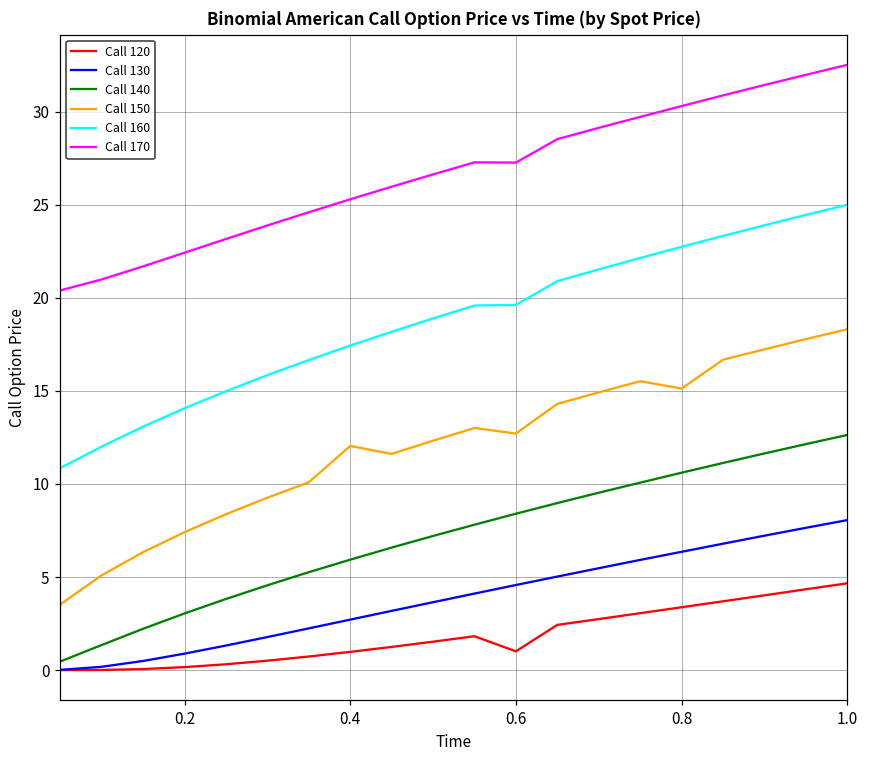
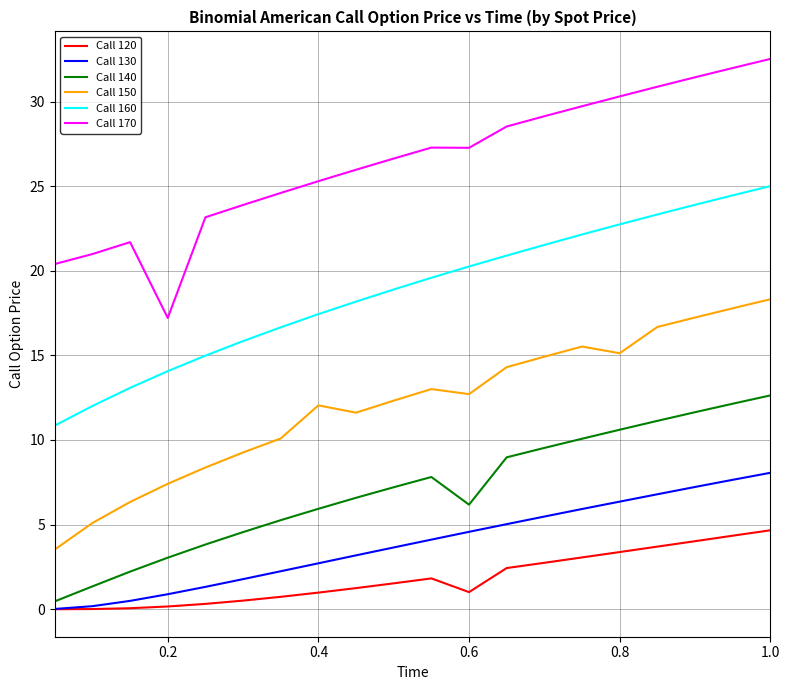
  {
    "Call 120": {
      "0.2": 0.2,
      "0.4": 1.0,
      "0.6": 1.0,
      "0.8": 3.4,
      "1.0": 4.7
    },
    "Call 130": {
      "0.2": 0.9,
      "0.4": 2.7,
      "0.6": 4.6,
      "0.8": 6.4,
      "1.0": 8.1
    },
    "Call 140": {
      "0.2": 3.0,
      "0.4": 5.9,
-     "0.6": 8.4,
+     "0.6": 6.2,
      "0.8": 10.6,
      "1.0": 12.6
    },
    "Call 150": {
      "0.2": 7.4,
      "0.4": 12.0,
      "0.6": 12.7,
      "0.8": 15.1,
      "1.0": 18.3
    },
    "Call 160": {
      "0.2": 14.1,
      "0.4": 17.4,
-     "0.6": 19.6,
+     "0.6": 20.3,
      "0.8": 22.7,
      "1.0": 25.0
    },
    "Call 170": {
-     "0.2": 22.4,
+     "0.2": 17.2,
      "0.4": 25.3,
      "0.6": 27.3,
      "0.8": 30.3,
      "1.0": 32.5
    }
  }
